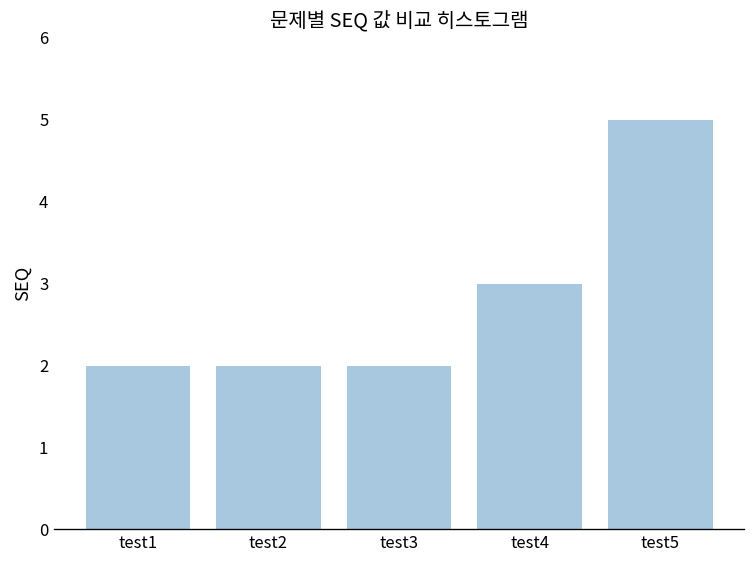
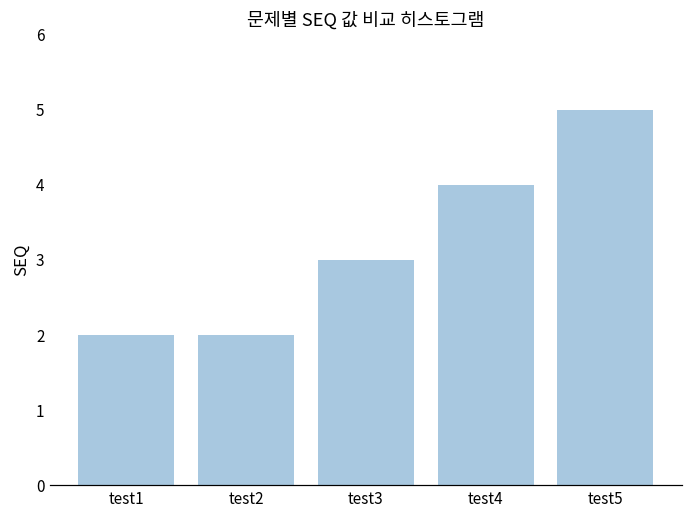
  {
    "test1": 2,
    "test2": 2,
-   "test3": 2,
-   "test4": 3,
+   "test3": 3,
+   "test4": 4,
    "test5": 5
  }
